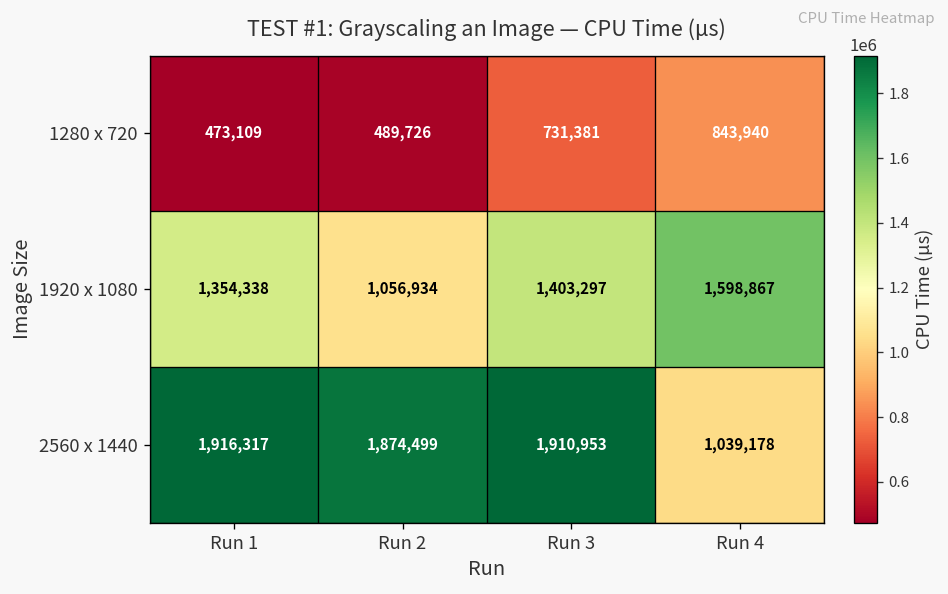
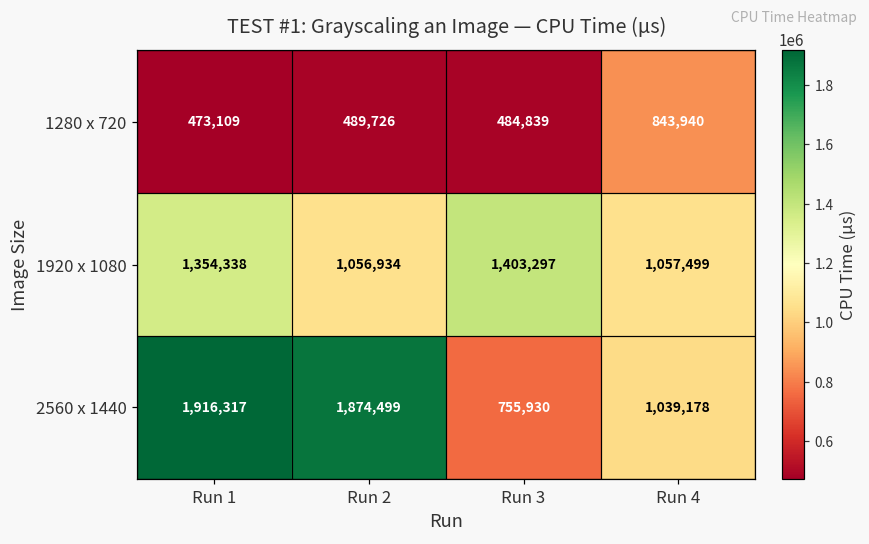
  {
    "1280 x 720": {
      "Run 1": "473,109",
      "Run 2": "489,726",
-     "Run 3": "731,381",
+     "Run 3": "484,839",
      "Run 4": "843,940"
    },
    "1920 x 1080": {
      "Run 1": "1,354,338",
      "Run 2": "1,056,934",
      "Run 3": "1,403,297",
-     "Run 4": "1,598,867"
+     "Run 4": "1,057,499"
    },
    "2560 x 1440": {
      "Run 1": "1,916,317",
      "Run 2": "1,874,499",
-     "Run 3": "1,910,953",
+     "Run 3": "755,930",
      "Run 4": "1,039,178"
    }
  }
